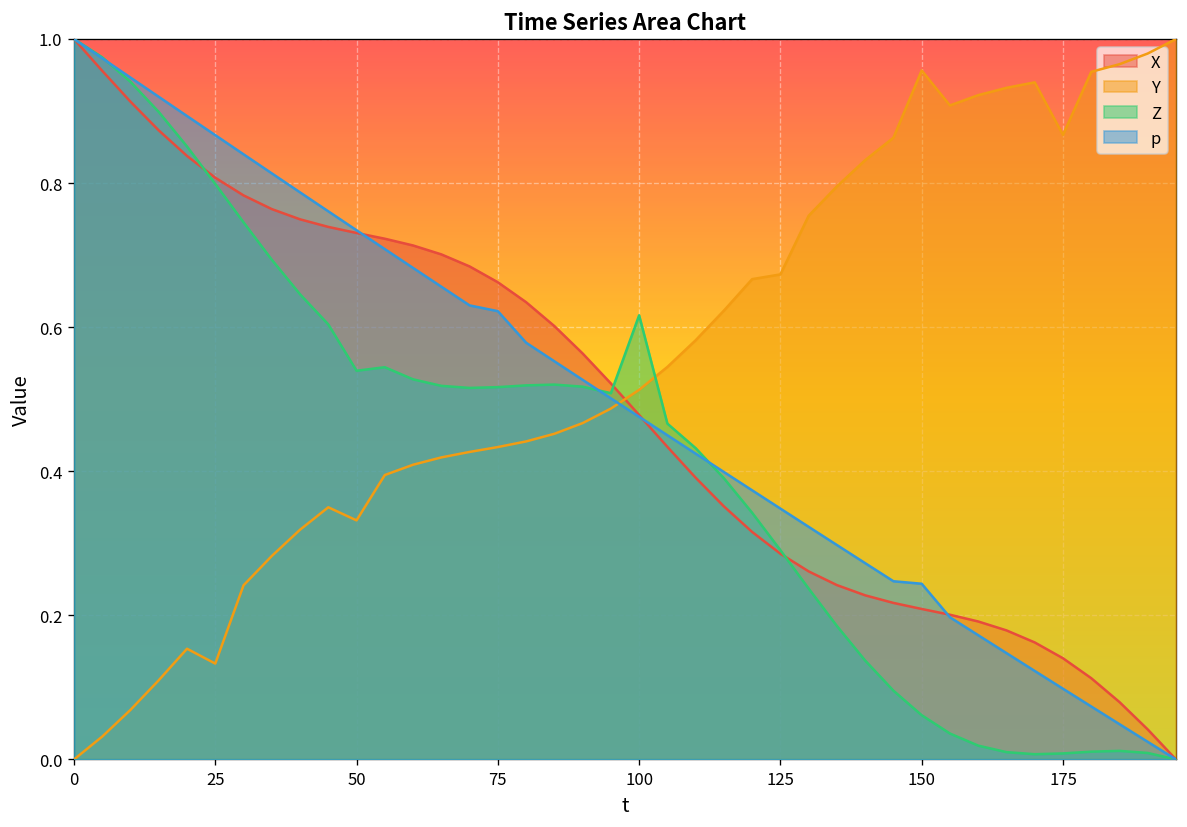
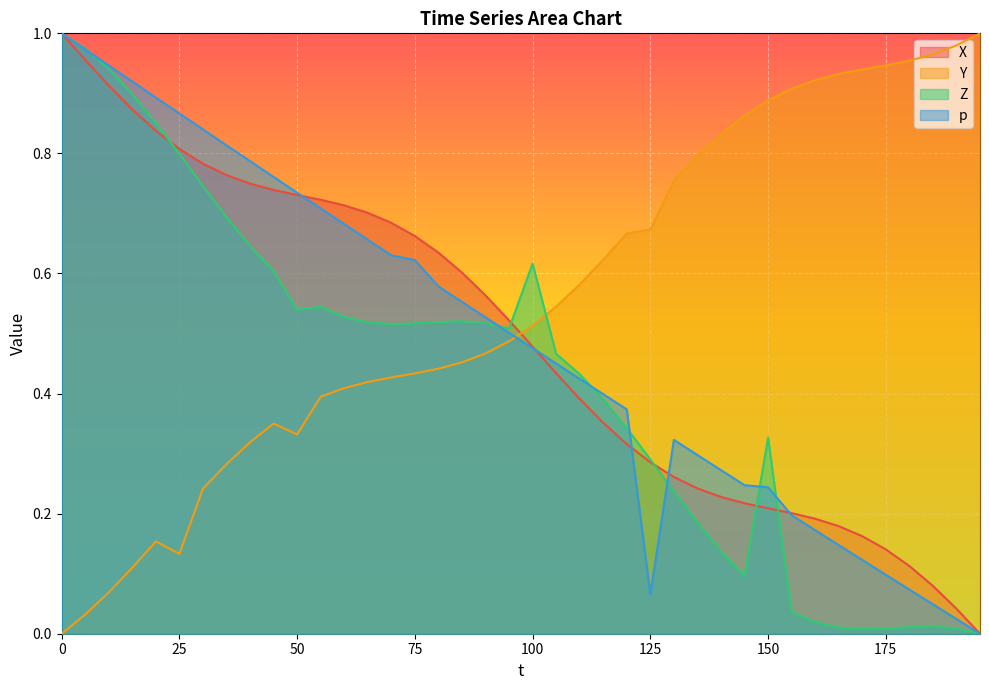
  {
    "X": {
      "25": 0.81,
      "75": 0.66,
      "125": 0.29,
      "150": 0.21,
      "175": 0.14
    },
    "Y": {
      "0": 0.00,
      "25": 0.13,
      "50": 0.33,
      "75": 0.43,
      "100": 0.51,
      "125": 0.67,
-     "150": 0.96,
-     "175": 0.87
+     "150": 0.89,
+     "175": 0.95
    },
    "Z": {
      "25": 0.80,
      "50": 0.54,
      "75": 0.52,
      "100": 0.62,
      "125": 0.29,
-     "150": 0.06,
+     "150": 0.33,
      "175": 0.01
    },
    "p": {
      "25": 0.87,
      "75": 0.62,
-     "125": 0.35,
+     "125": 0.07,
      "150": 0.24,
      "175": 0.10
    }
  }
